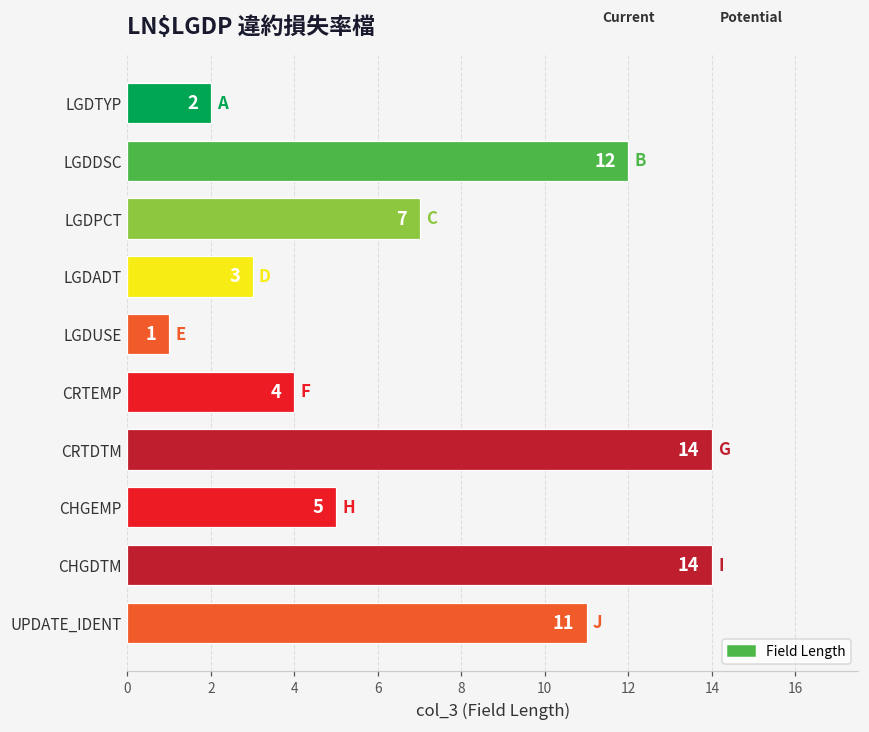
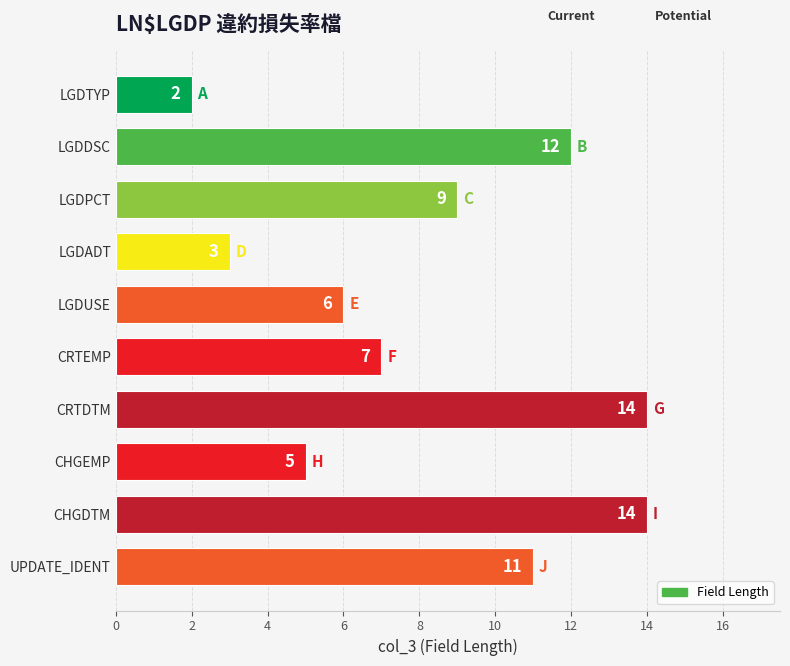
  {
    "LGDTYP": 2,
    "LGDDSC": 12,
-   "LGDPCT": 7,
+   "LGDPCT": 9,
    "LGDADT": 3,
-   "LGDUSE": 1,
-   "CRTEMP": 4,
+   "LGDUSE": 6,
+   "CRTEMP": 7,
    "CRTDTM": 14,
    "CHGEMP": 5,
    "CHGDTM": 14,
    "UPDATE_IDENT": 11
  }
